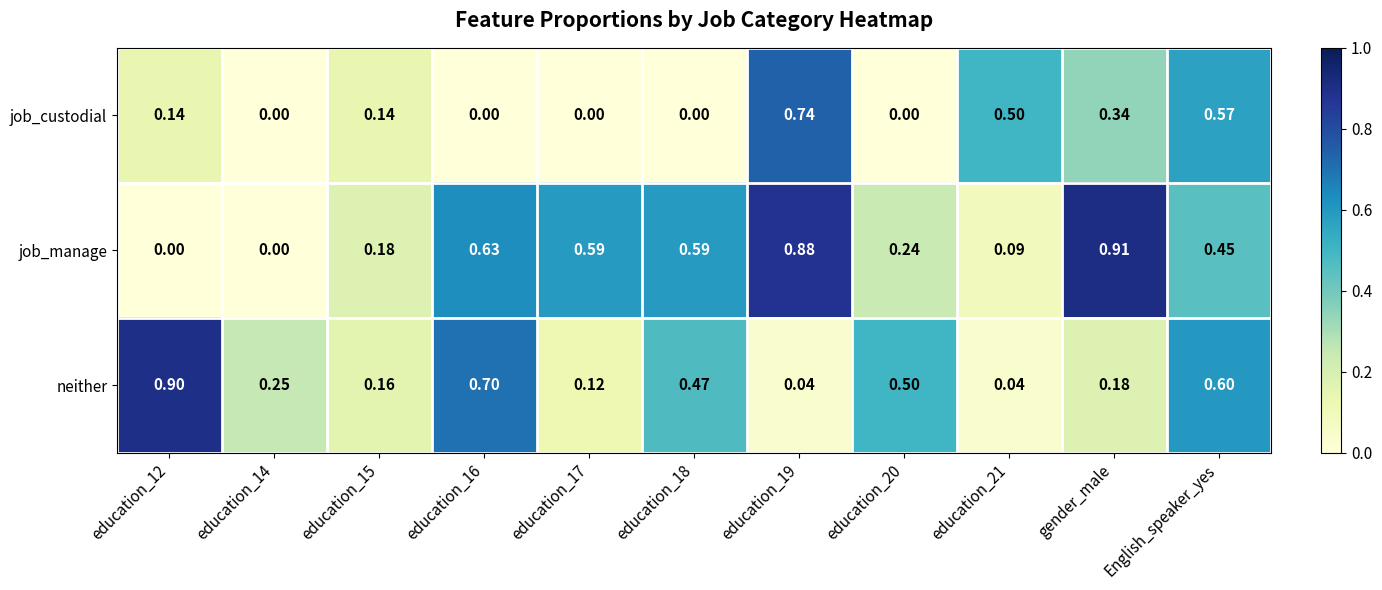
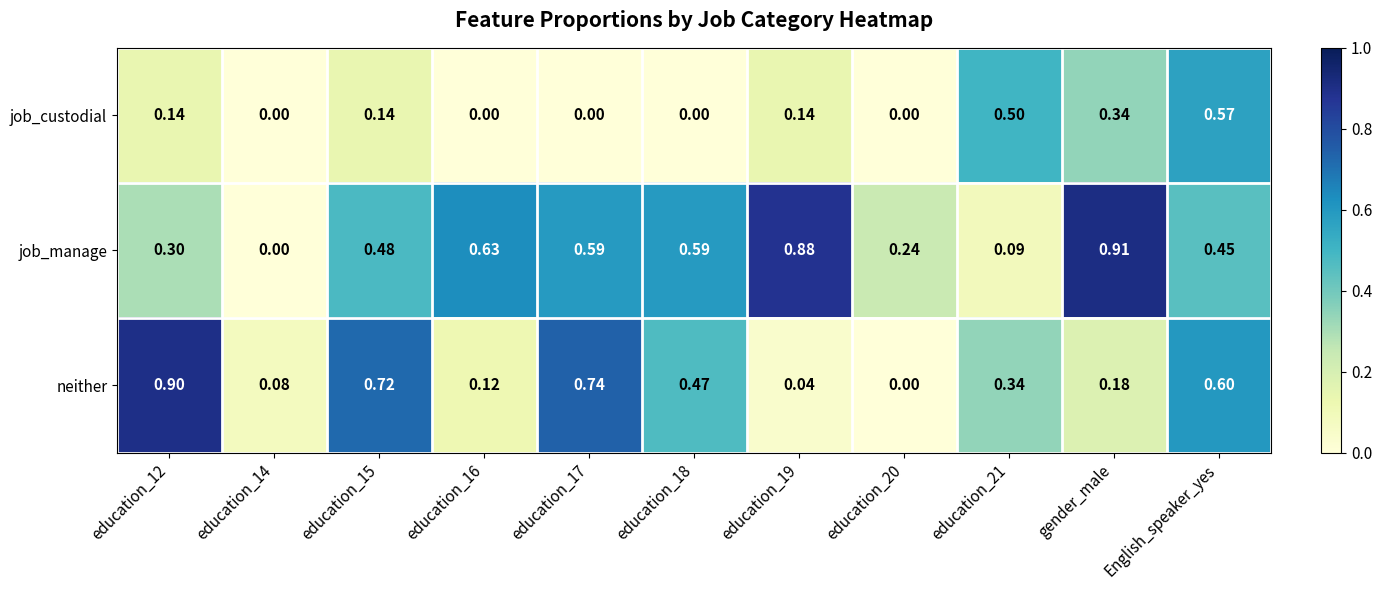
  {
    "job_custodial": {
      "education_12": 0.14,
      "education_14": 0.00,
      "education_15": 0.14,
      "education_16": 0.00,
      "education_17": 0.00,
      "education_18": 0.00,
-     "education_19": 0.74,
+     "education_19": 0.14,
      "education_20": 0.00,
      "education_21": 0.50,
      "gender_male": 0.34,
      "English_speaker_yes": 0.57
    },
    "job_manage": {
-     "education_12": 0.00,
+     "education_12": 0.30,
      "education_14": 0.00,
-     "education_15": 0.18,
+     "education_15": 0.48,
      "education_16": 0.63,
      "education_17": 0.59,
      "education_18": 0.59,
      "education_19": 0.88,
      "education_20": 0.24,
      "education_21": 0.09,
      "gender_male": 0.91,
      "English_speaker_yes": 0.45
    },
    "neither": {
      "education_12": 0.90,
-     "education_14": 0.25,
-     "education_15": 0.16,
-     "education_16": 0.70,
-     "education_17": 0.12,
+     "education_14": 0.08,
+     "education_15": 0.72,
+     "education_16": 0.12,
+     "education_17": 0.74,
      "education_18": 0.47,
      "education_19": 0.04,
-     "education_20": 0.50,
-     "education_21": 0.04,
+     "education_20": 0.00,
+     "education_21": 0.34,
      "gender_male": 0.18,
      "English_speaker_yes": 0.60
    }
  }
